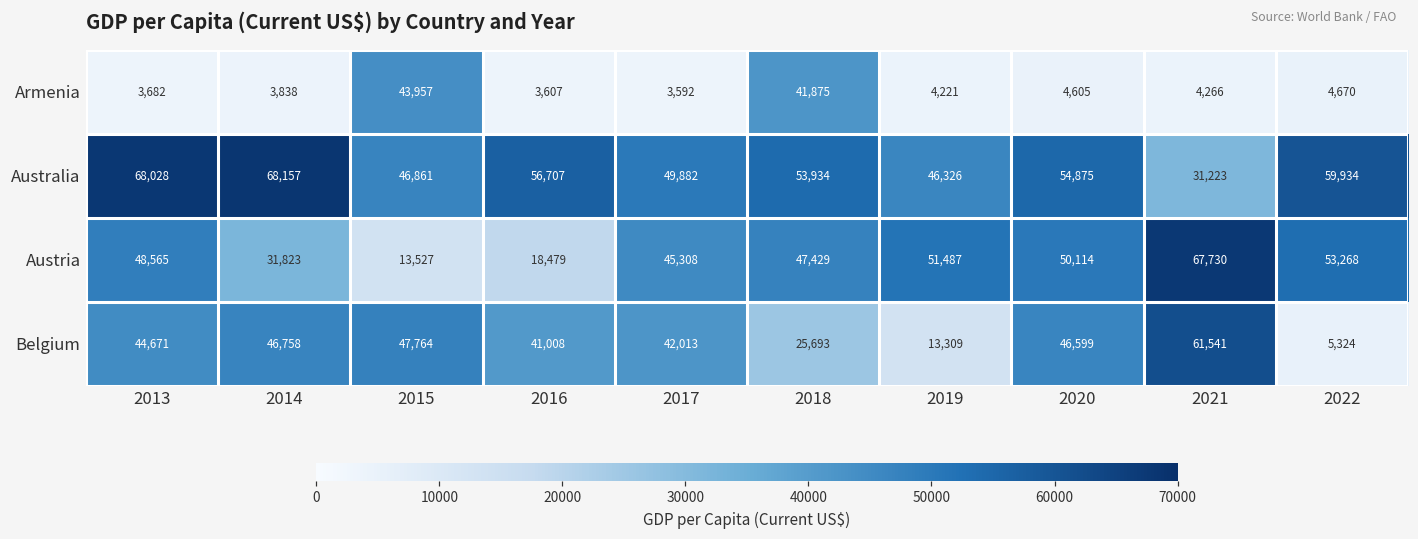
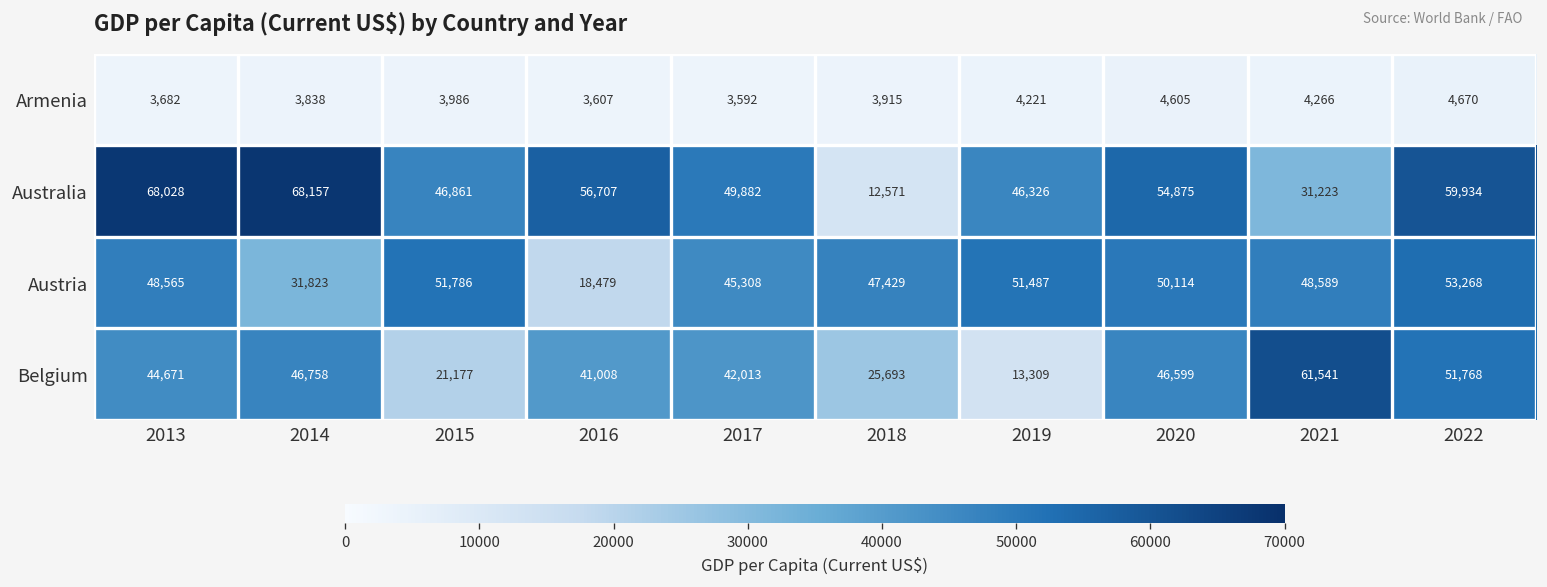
  {
    "Armenia": {
      "2013": "3,682",
      "2014": "3,838",
-     "2015": "43,957",
+     "2015": "3,986",
      "2016": "3,607",
      "2017": "3,592",
-     "2018": "41,875",
+     "2018": "3,915",
      "2019": "4,221",
      "2020": "4,605",
      "2021": "4,266",
      "2022": "4,670"
    },
    "Australia": {
      "2013": "68,028",
      "2014": "68,157",
      "2015": "46,861",
      "2016": "56,707",
      "2017": "49,882",
-     "2018": "53,934",
+     "2018": "12,571",
      "2019": "46,326",
      "2020": "54,875",
      "2021": "31,223",
      "2022": "59,934"
    },
    "Austria": {
      "2013": "48,565",
      "2014": "31,823",
-     "2015": "13,527",
+     "2015": "51,786",
      "2016": "18,479",
      "2017": "45,308",
      "2018": "47,429",
      "2019": "51,487",
      "2020": "50,114",
-     "2021": "67,730",
+     "2021": "48,589",
      "2022": "53,268"
    },
    "Belgium": {
      "2013": "44,671",
      "2014": "46,758",
-     "2015": "47,764",
+     "2015": "21,177",
      "2016": "41,008",
      "2017": "42,013",
      "2018": "25,693",
      "2019": "13,309",
      "2020": "46,599",
      "2021": "61,541",
-     "2022": "5,324"
+     "2022": "51,768"
    }
  }
